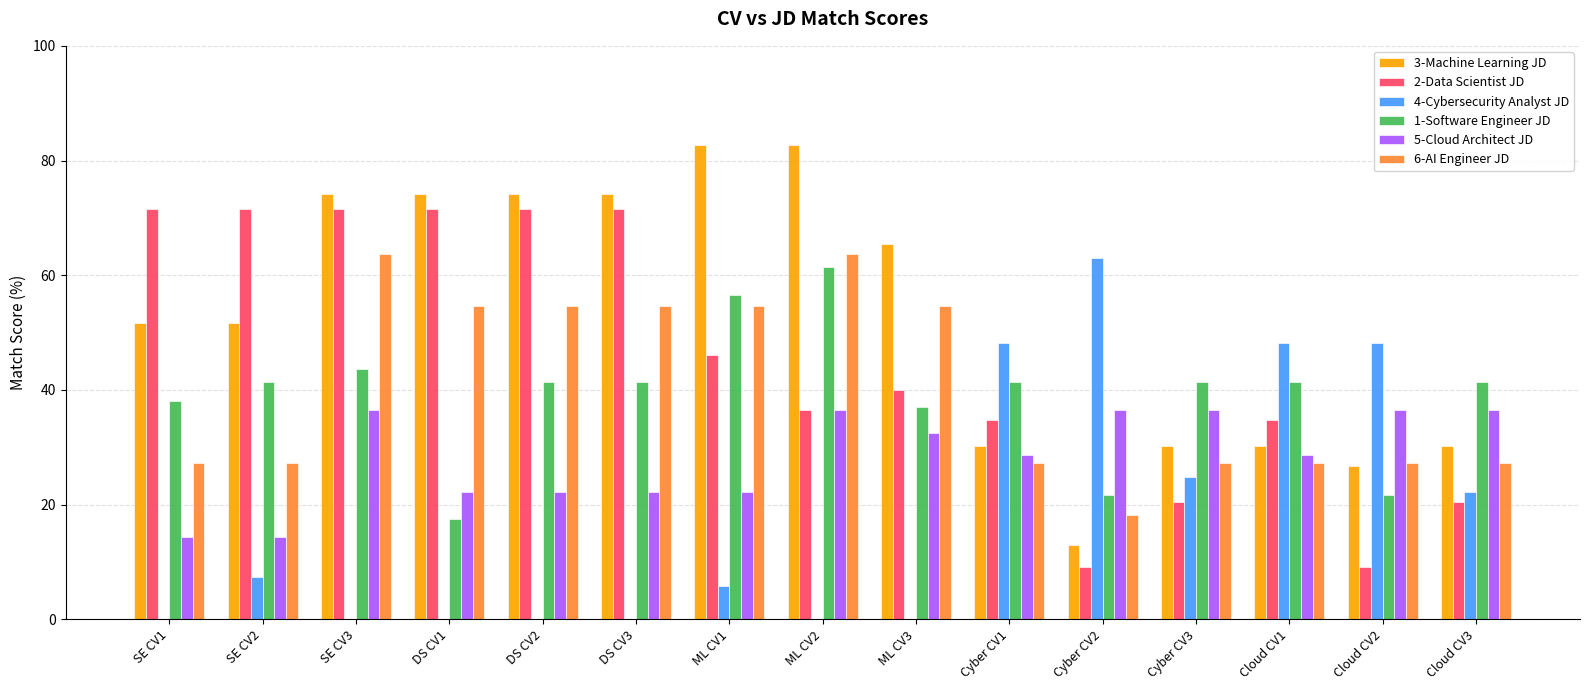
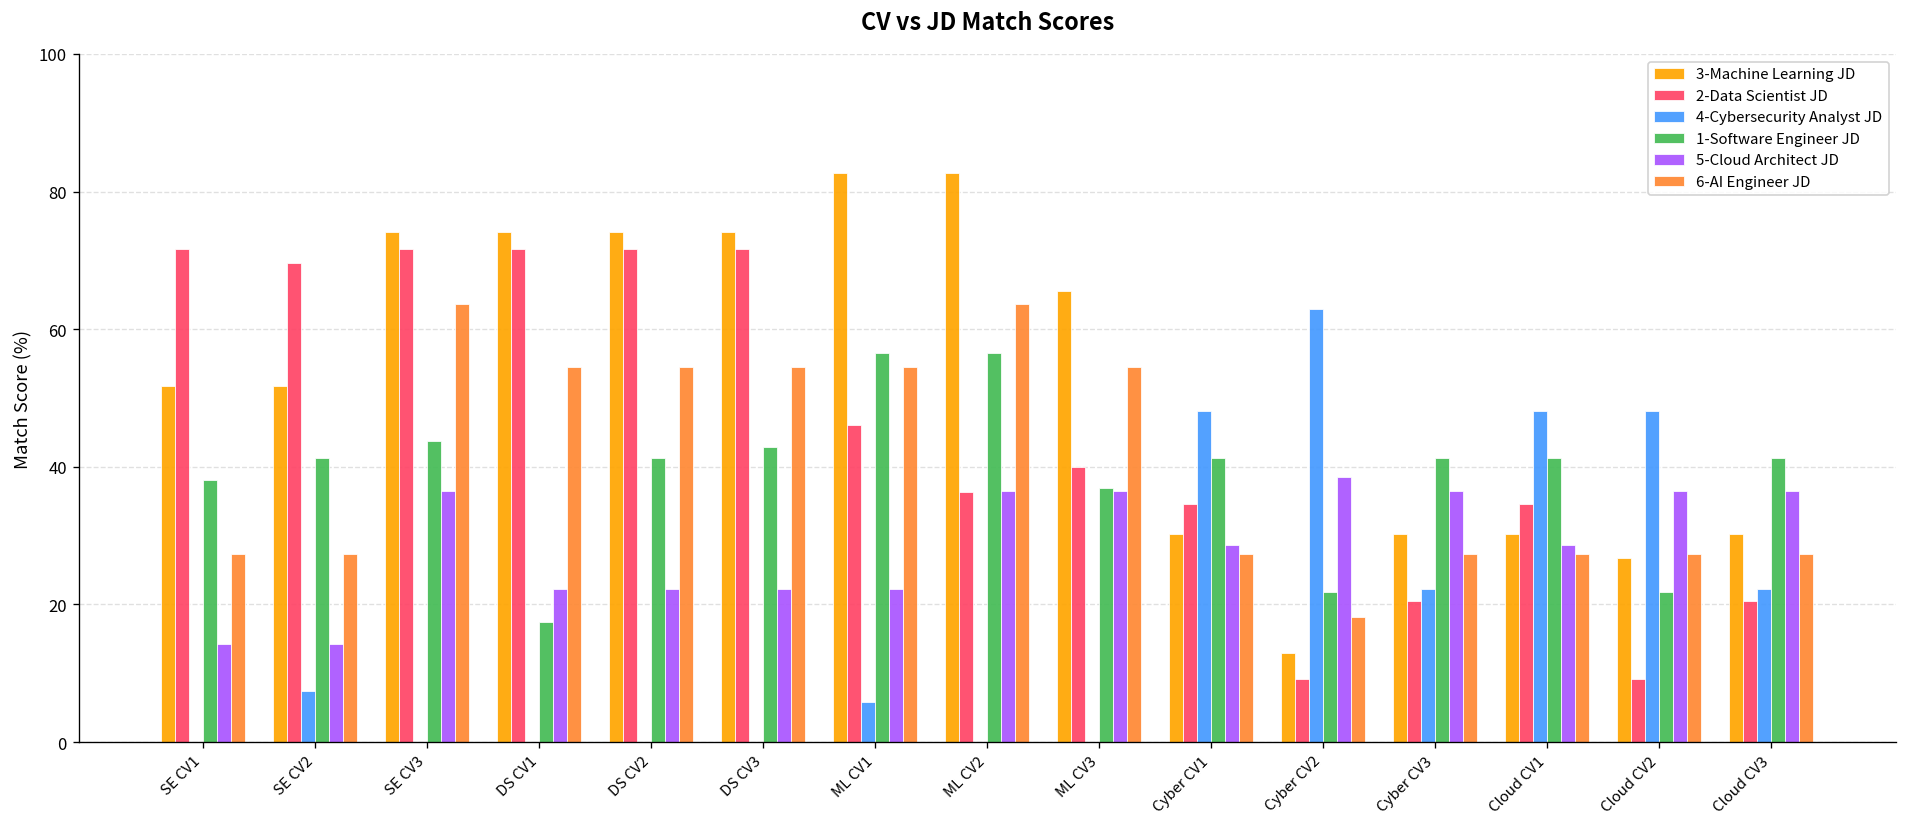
  {
    "2-Data Scientist JD": {
      "SE CV1": 72,
-     "SE CV2": 72,
+     "SE CV2": 70,
      "SE CV3": 72,
      "DS CV1": 72,
      "DS CV2": 72,
      "DS CV3": 72,
      "ML CV1": 46,
      "ML CV2": 36,
      "ML CV3": 40,
      "Cyber CV1": 35,
      "Cyber CV2": 9,
      "Cyber CV3": 20,
      "Cloud CV1": 35,
      "Cloud CV2": 9,
      "Cloud CV3": 20
    },
    "4-Cybersecurity Analyst JD": {
      "SE CV1": 0,
      "SE CV2": 7,
      "SE CV3": 0,
      "DS CV1": 0,
      "DS CV2": 0,
      "DS CV3": 0,
      "ML CV1": 6,
      "ML CV2": 0,
      "ML CV3": 0,
      "Cyber CV1": 48,
      "Cyber CV2": 63,
-     "Cyber CV3": 25,
+     "Cyber CV3": 22,
      "Cloud CV1": 48,
      "Cloud CV2": 48,
      "Cloud CV3": 22
    },
    "1-Software Engineer JD": {
      "SE CV1": 38,
      "SE CV2": 41,
      "SE CV3": 44,
      "DS CV1": 17,
      "DS CV2": 41,
-     "DS CV3": 41,
+     "DS CV3": 43,
      "ML CV1": 57,
-     "ML CV2": 62,
+     "ML CV2": 57,
      "ML CV3": 37,
      "Cyber CV1": 41,
      "Cyber CV2": 22,
      "Cyber CV3": 41,
      "Cloud CV1": 41,
      "Cloud CV2": 22,
      "Cloud CV3": 41
    },
    "5-Cloud Architect JD": {
      "SE CV1": 14,
      "SE CV2": 14,
      "SE CV3": 37,
      "DS CV1": 22,
      "DS CV2": 22,
      "DS CV3": 22,
      "ML CV1": 22,
      "ML CV2": 37,
-     "ML CV3": 32,
+     "ML CV3": 37,
      "Cyber CV1": 29,
-     "Cyber CV2": 37,
+     "Cyber CV2": 38,
      "Cyber CV3": 37,
      "Cloud CV1": 29,
      "Cloud CV2": 37,
      "Cloud CV3": 37
    }
  }
